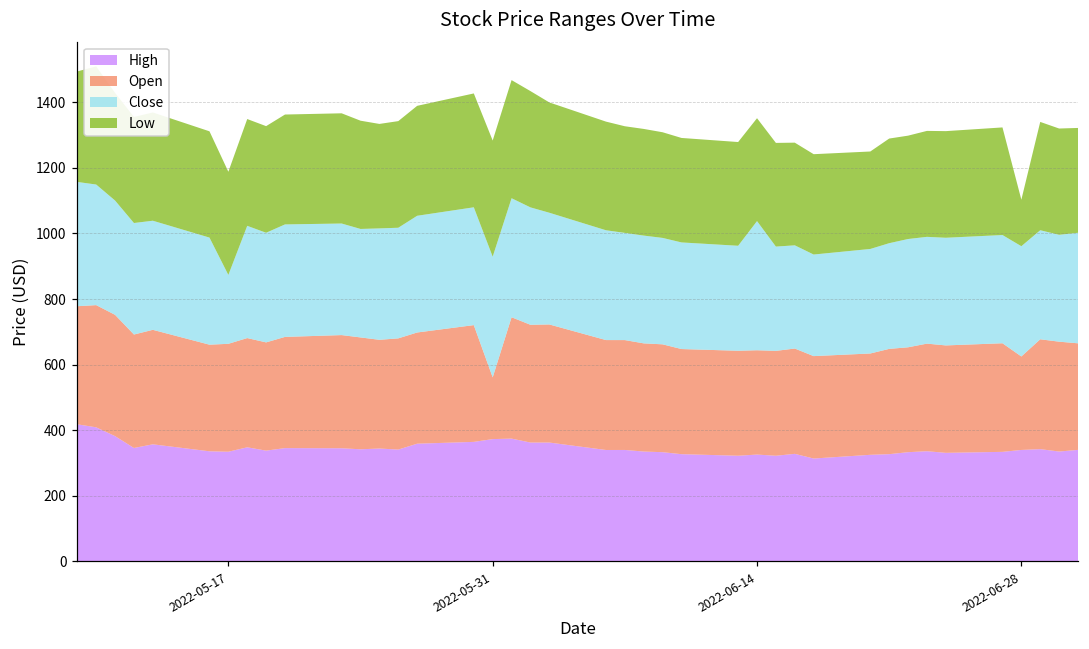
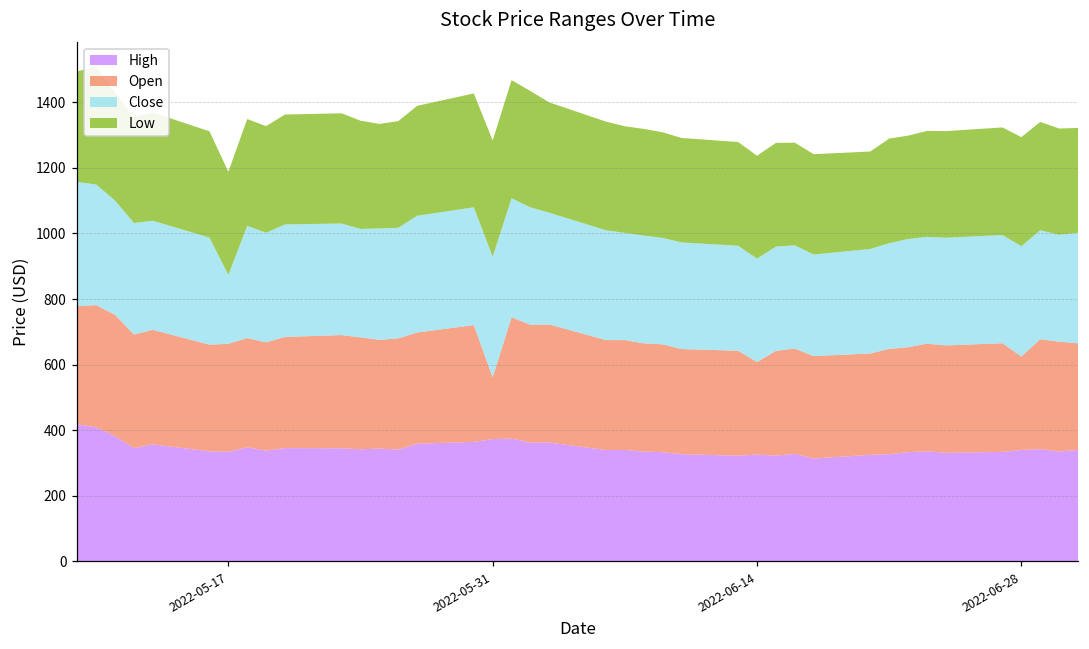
  {
    "High": {
      "2022-05-17": 330,
      "2022-05-31": 370,
      "2022-06-14": 330,
      "2022-06-28": 340
    },
    "Open": {
      "2022-05-17": 330,
      "2022-05-31": 190,
-     "2022-06-14": 320,
+     "2022-06-14": 280,
      "2022-06-28": 290
    },
    "Close": {
      "2022-05-17": 210,
      "2022-05-31": 370,
-     "2022-06-14": 390,
+     "2022-06-14": 320,
      "2022-06-28": 340
    },
    "Low": {
      "2022-05-17": 310,
      "2022-05-31": 350,
      "2022-06-14": 310,
-     "2022-06-28": 140
+     "2022-06-28": 330
    }
  }
